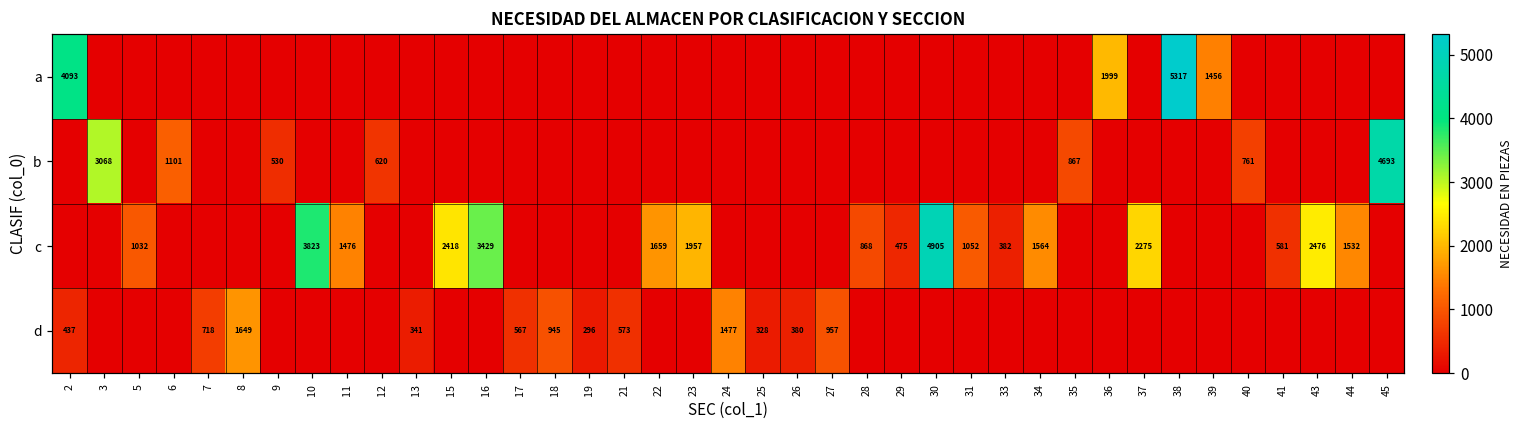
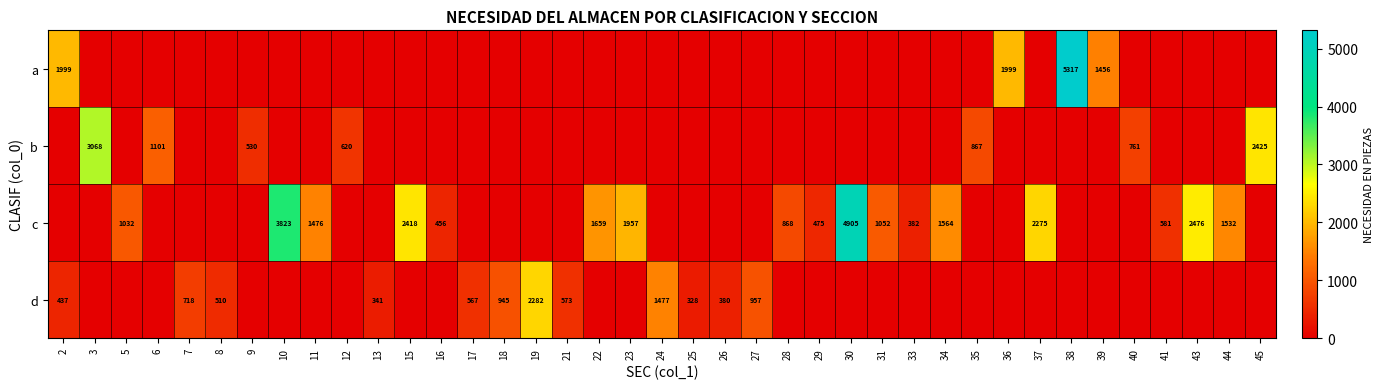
  {
    "a": {
-     "2": 4093,
+     "2": 1999,
      "36": 1999,
      "38": 5317,
      "39": 1456
    },
    "b": {
      "3": 3068,
      "6": 1101,
      "9": 530,
      "12": 620,
      "35": 867,
      "40": 761,
-     "45": 4693
+     "45": 2425
    },
    "c": {
      "5": 1032,
      "10": 3823,
      "11": 1476,
      "15": 2418,
-     "16": 3429,
+     "16": 456,
      "22": 1659,
      "23": 1957,
      "28": 868,
      "29": 475,
      "30": 4905,
      "31": 1052,
      "33": 382,
      "34": 1564,
      "37": 2275,
      "41": 581,
      "43": 2476,
      "44": 1532
    },
    "d": {
      "2": 437,
      "7": 718,
-     "8": 1649,
+     "8": 510,
      "13": 341,
      "17": 567,
      "18": 945,
-     "19": 296,
+     "19": 2282,
      "21": 573,
      "24": 1477,
      "25": 328,
      "26": 380,
      "27": 957
    }
  }
